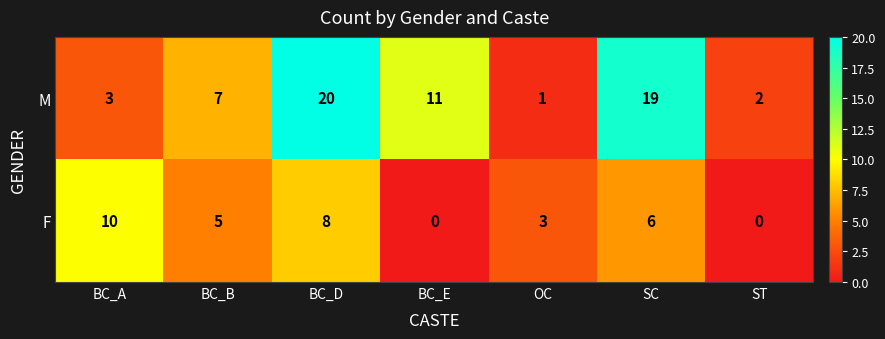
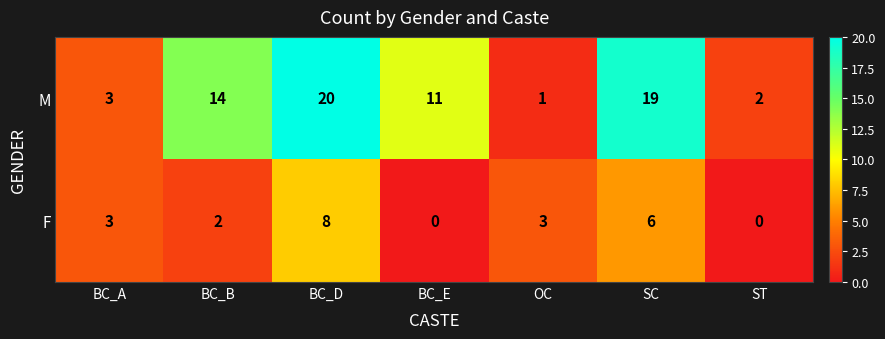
  {
    "M": {
      "BC_A": 3,
-     "BC_B": 7,
+     "BC_B": 14,
      "BC_D": 20,
      "BC_E": 11,
      "OC": 1,
      "SC": 19,
      "ST": 2
    },
    "F": {
-     "BC_A": 10,
-     "BC_B": 5,
+     "BC_A": 3,
+     "BC_B": 2,
      "BC_D": 8,
      "BC_E": 0,
      "OC": 3,
      "SC": 6,
      "ST": 0
    }
  }
